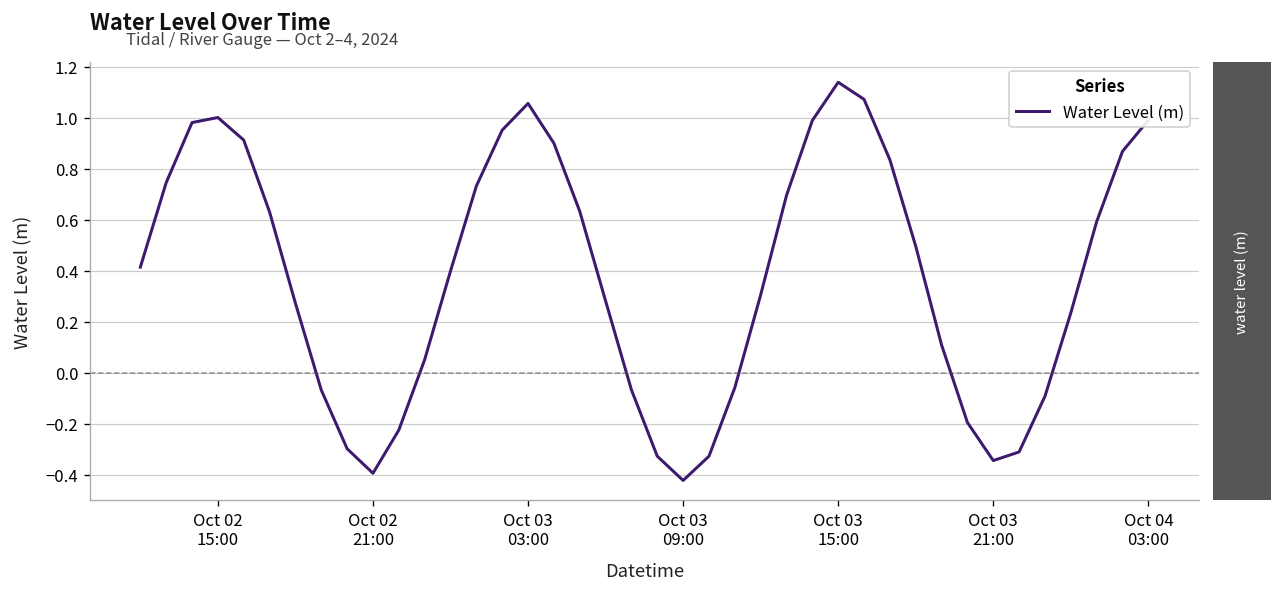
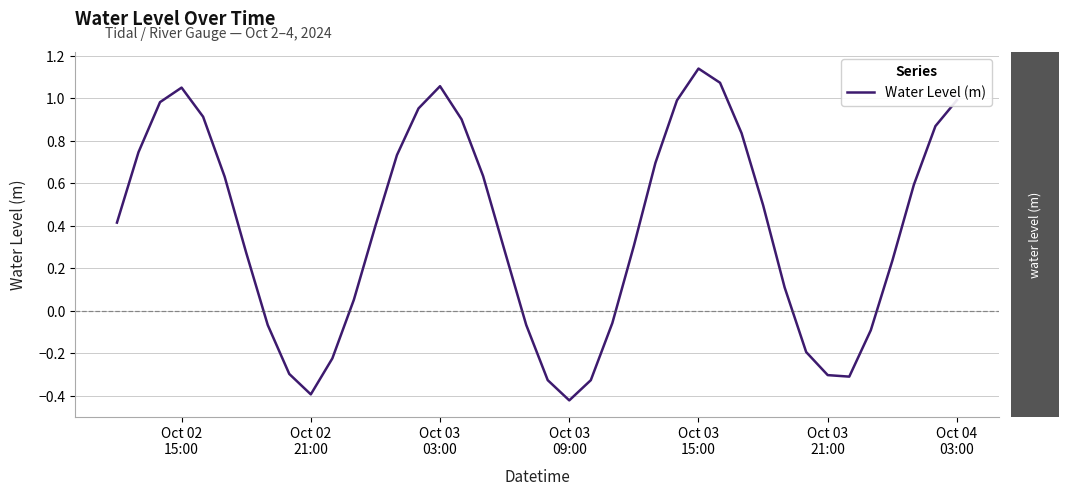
  {
-   "Oct 02 15:00": 1.00,
+   "Oct 02 15:00": 1.05,
    "Oct 02 21:00": -0.39,
    "Oct 03 03:00": 1.06,
    "Oct 03 09:00": -0.42,
    "Oct 03 15:00": 1.14,
-   "Oct 03 21:00": -0.34
+   "Oct 03 21:00": -0.30
  }
